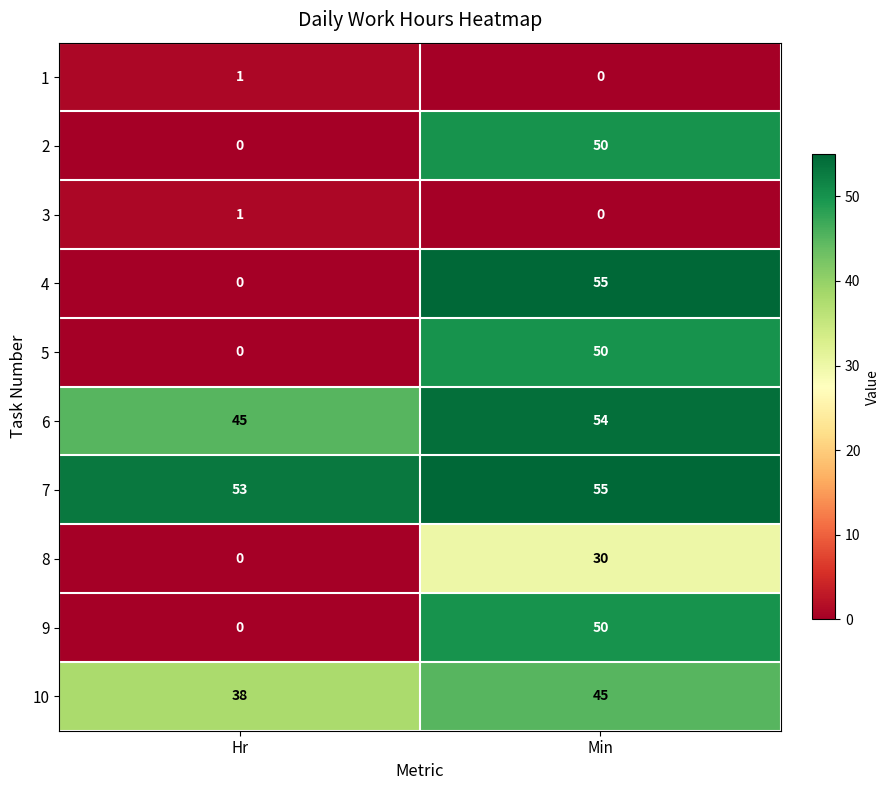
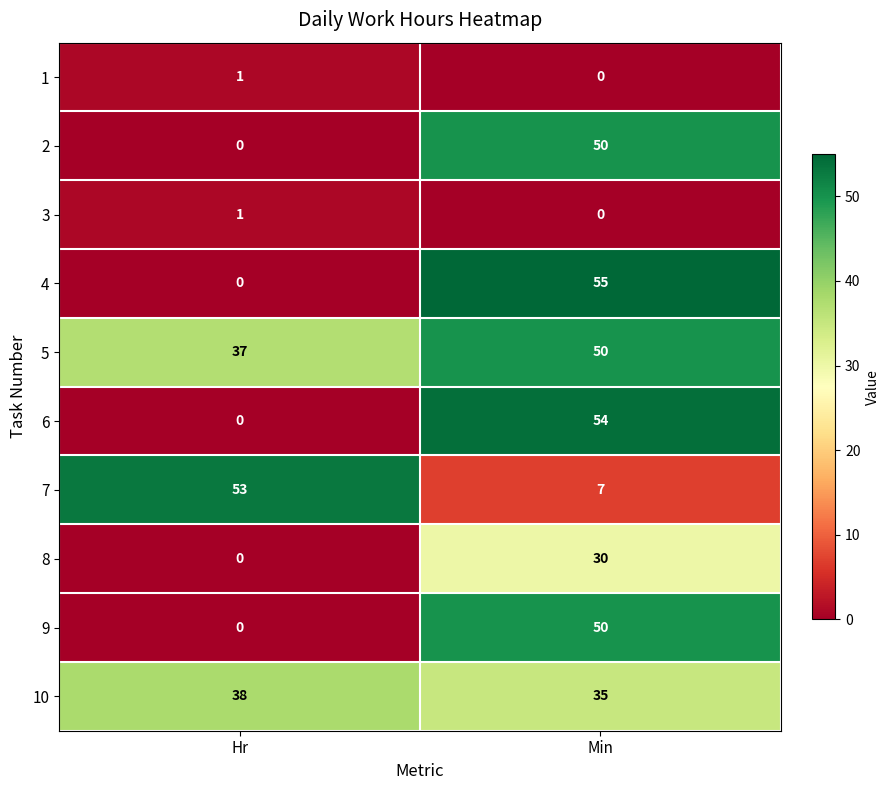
  {
    "1": {
      "Hr": 1,
      "Min": 0
    },
    "2": {
      "Hr": 0,
      "Min": 50
    },
    "3": {
      "Hr": 1,
      "Min": 0
    },
    "4": {
      "Hr": 0,
      "Min": 55
    },
    "5": {
-     "Hr": 0,
+     "Hr": 37,
      "Min": 50
    },
    "6": {
-     "Hr": 45,
+     "Hr": 0,
      "Min": 54
    },
    "7": {
      "Hr": 53,
-     "Min": 55
+     "Min": 7
    },
    "8": {
      "Hr": 0,
      "Min": 30
    },
    "9": {
      "Hr": 0,
      "Min": 50
    },
    "10": {
      "Hr": 38,
-     "Min": 45
+     "Min": 35
    }
  }
